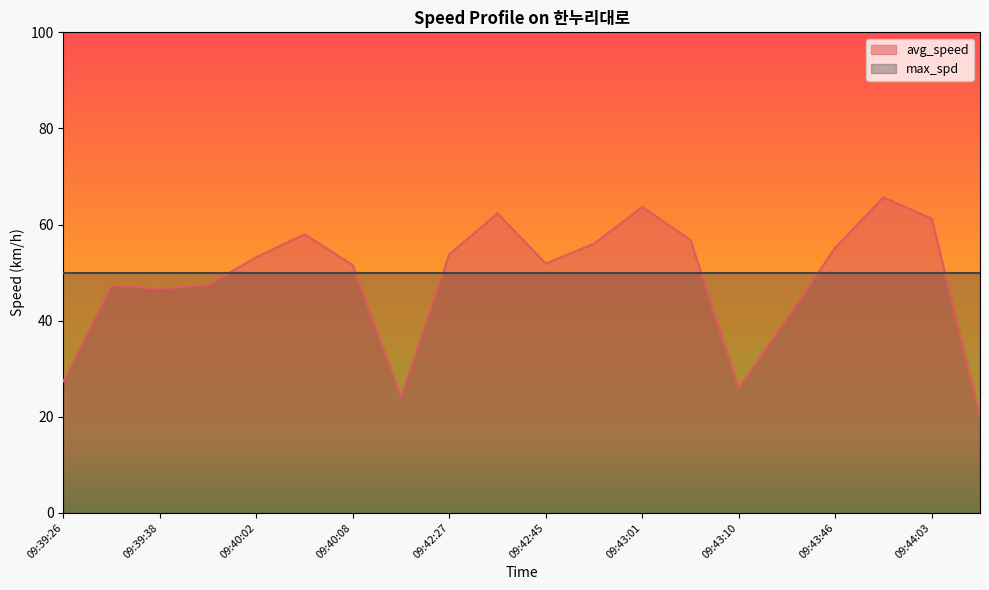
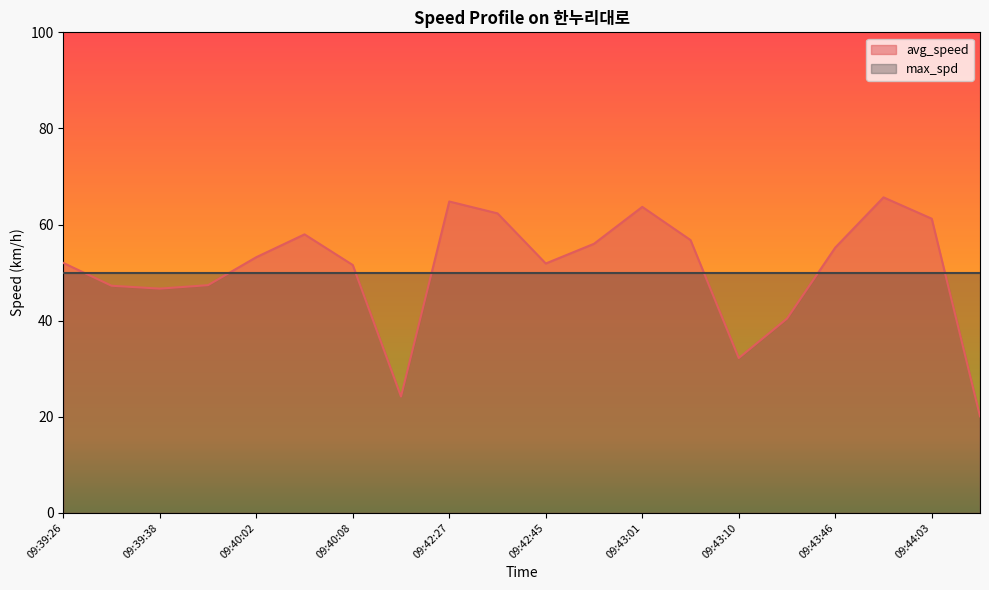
  {
    "avg_speed": {
-     "09:39:26": 27,
+     "09:39:26": 52,
      "09:39:38": 47,
      "09:40:02": 53,
      "09:40:08": 52,
-     "09:42:27": 54,
+     "09:42:27": 65,
      "09:42:45": 52,
      "09:43:01": 64,
-     "09:43:10": 26,
+     "09:43:10": 32,
      "09:43:46": 55,
      "09:44:03": 61
    },
    "max_spd": {
      "09:39:26": 50,
      "09:39:38": 50,
      "09:40:02": 50,
      "09:40:08": 50,
      "09:42:27": 50,
      "09:42:45": 50,
      "09:43:01": 50,
      "09:43:10": 50,
      "09:43:46": 50,
      "09:44:03": 50
    }
  }
